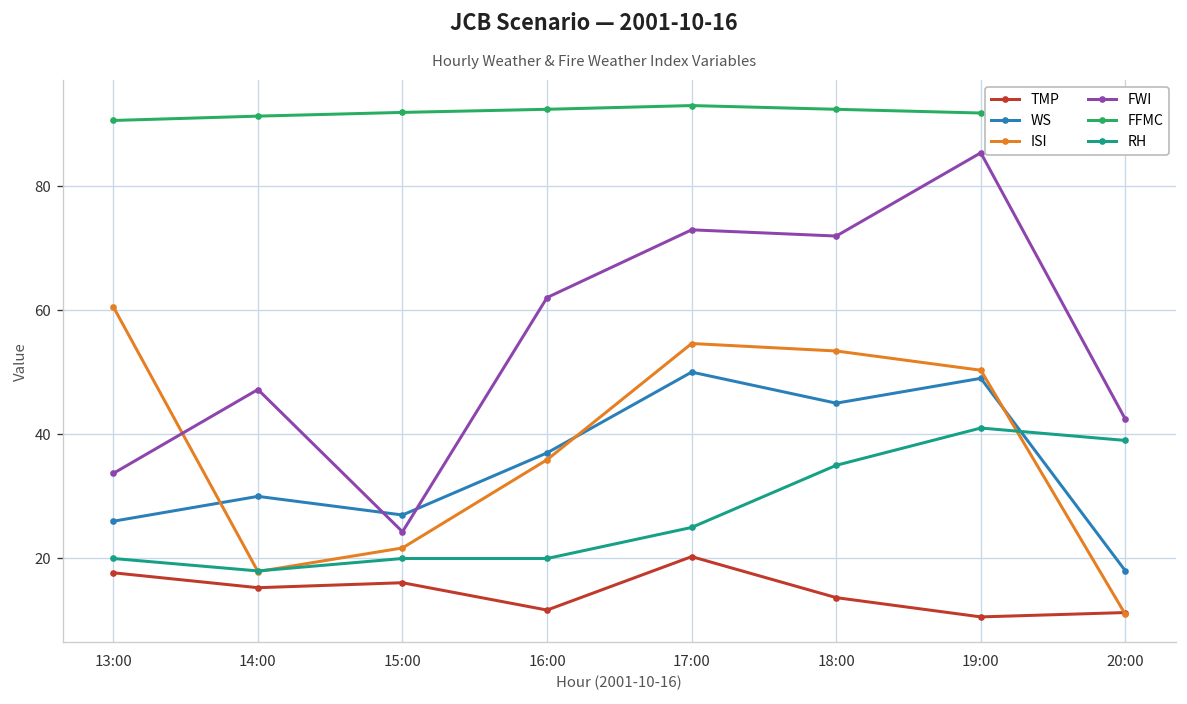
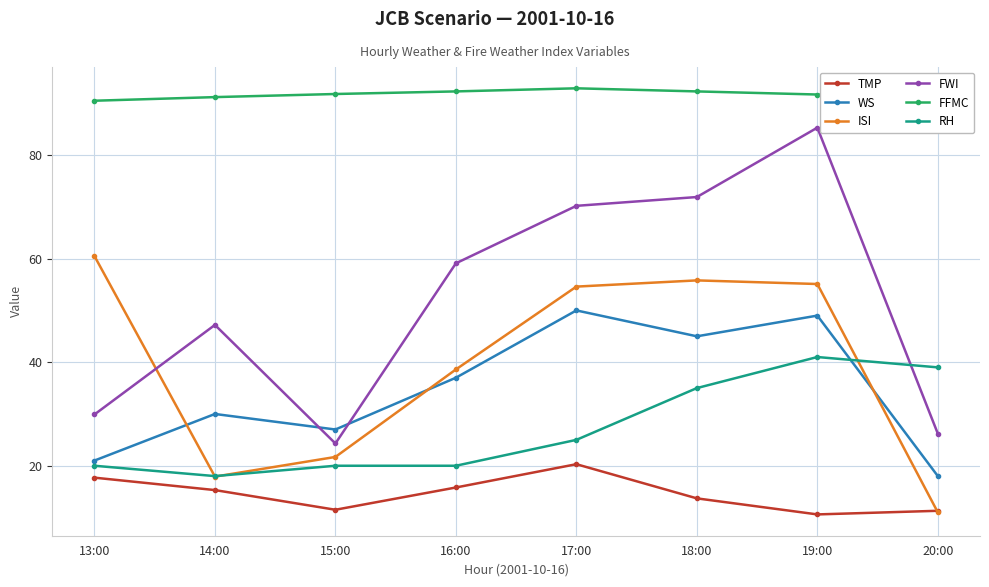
  {
    "TMP": {
      "13:00": 18,
      "14:00": 15,
-     "15:00": 16,
-     "16:00": 12,
+     "15:00": 12,
+     "16:00": 16,
      "17:00": 20,
      "18:00": 14,
      "19:00": 11
    },
    "WS": {
-     "13:00": 26,
+     "13:00": 21,
      "14:00": 30,
      "15:00": 27,
      "16:00": 37,
      "17:00": 50,
      "18:00": 45,
      "19:00": 49,
      "20:00": 18
    },
    "ISI": {
      "13:00": 61,
      "15:00": 22,
-     "16:00": 36,
+     "16:00": 39,
      "17:00": 55,
-     "18:00": 53,
-     "19:00": 50
+     "18:00": 56,
+     "19:00": 55
    },
    "FWI": {
-     "13:00": 34,
+     "13:00": 30,
      "14:00": 47,
      "15:00": 24,
-     "16:00": 62,
-     "17:00": 73,
+     "16:00": 59,
+     "17:00": 70,
      "18:00": 72,
      "19:00": 85,
-     "20:00": 42
+     "20:00": 26
    }
  }
